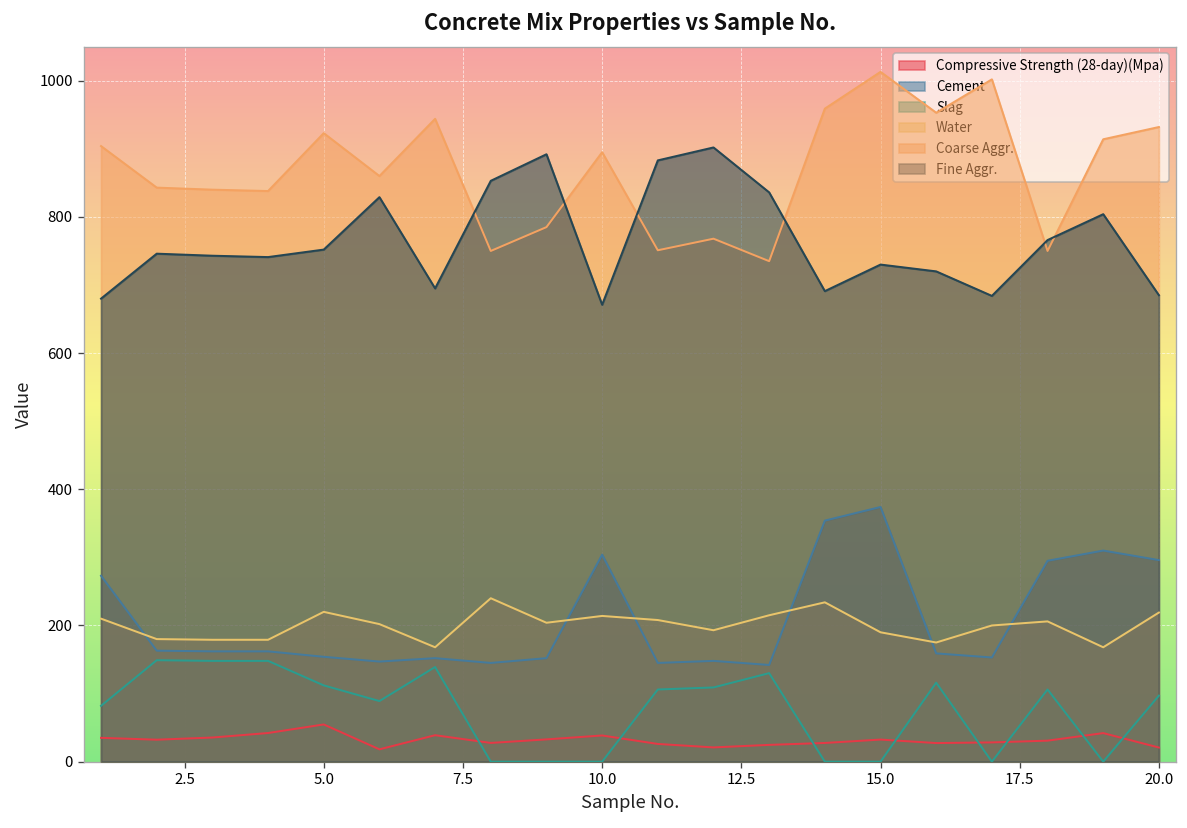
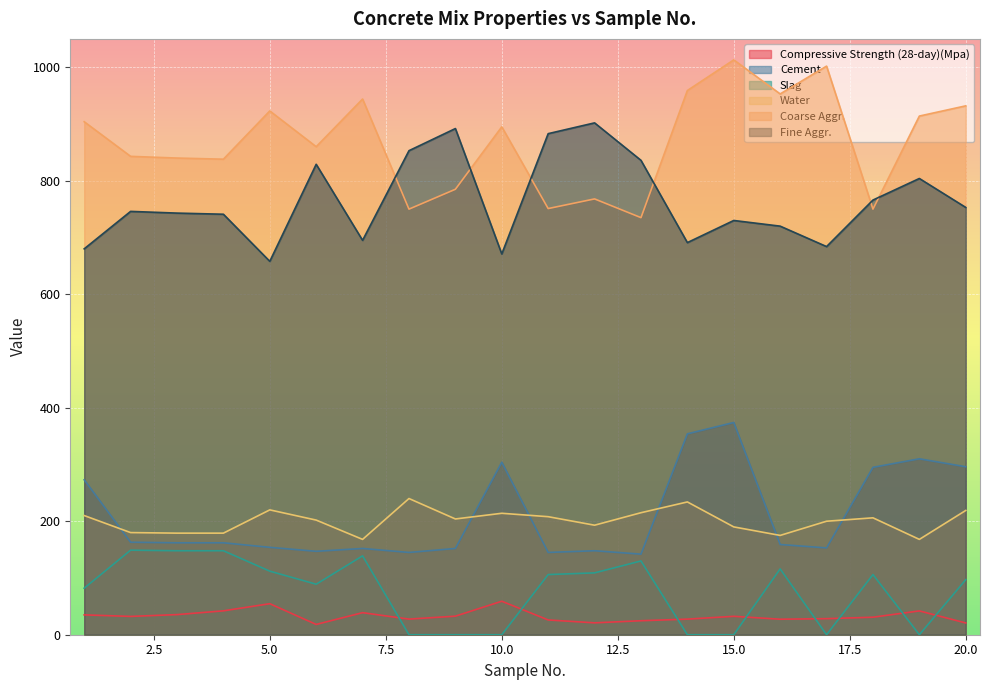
  {
    "Compressive Strength (28-day)(Mpa)": {
      "5.0": 50,
-     "10.0": 40,
+     "10.0": 60,
      "15.0": 30,
      "20.0": 20
    },
    "Fine Aggr.": {
-     "5.0": 750,
+     "5.0": 660,
      "10.0": 670,
      "15.0": 730,
-     "20.0": 690
+     "20.0": 750
    }
  }
